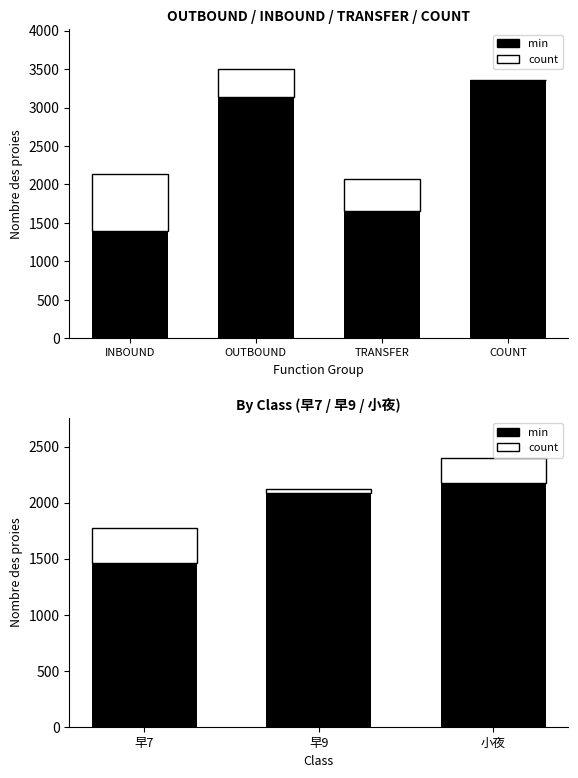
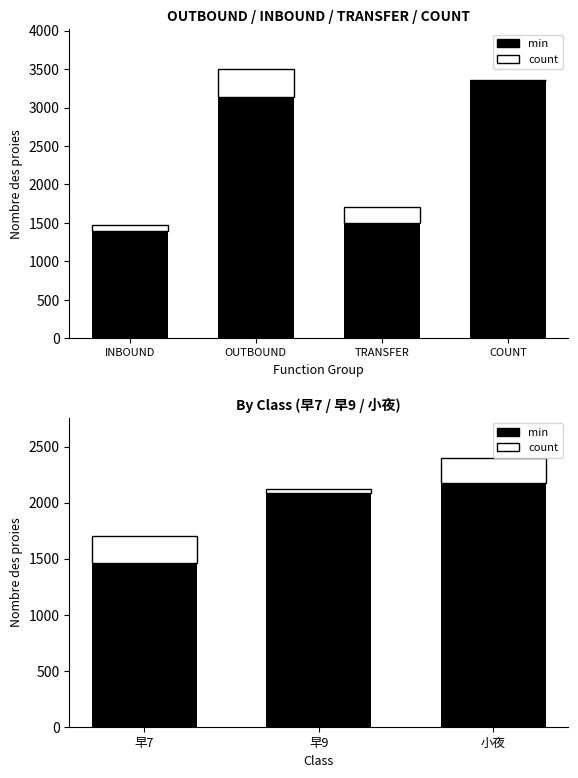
  {
    "OUTBOUND / INBOUND / TRANSFER / COUNT": {
      "min": {
        "INBOUND": 1400,
        "OUTBOUND": 3100,
-       "TRANSFER": 1700,
+       "TRANSFER": 1500,
        "COUNT": 3400
      },
      "count": {
-       "INBOUND": 700,
+       "INBOUND": 100,
        "OUTBOUND": 400,
-       "TRANSFER": 400,
+       "TRANSFER": 200,
        "COUNT": 0
      }
    },
    "By Class (早7 / 早9 / 小夜)": {
      "min": {
        "早7": 1460,
        "早9": 2090,
        "小夜": 2180
      },
      "count": {
-       "早7": 320,
+       "早7": 240,
        "早9": 40,
        "小夜": 220
      }
    }
  }
